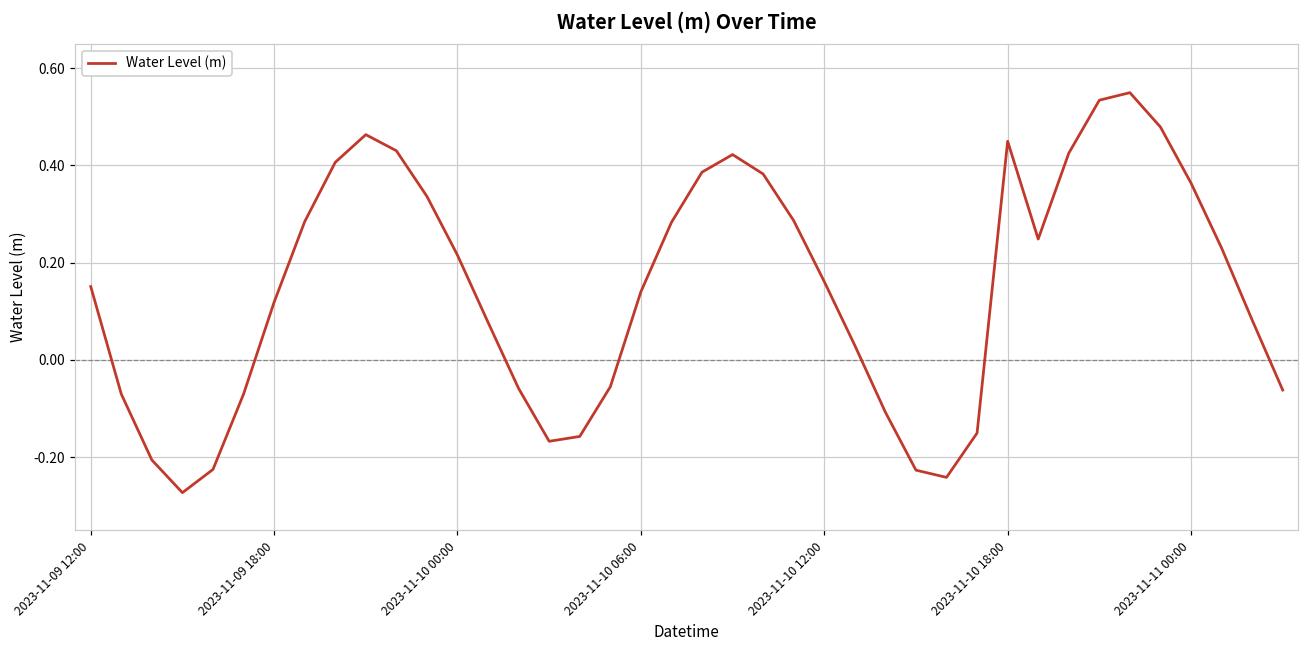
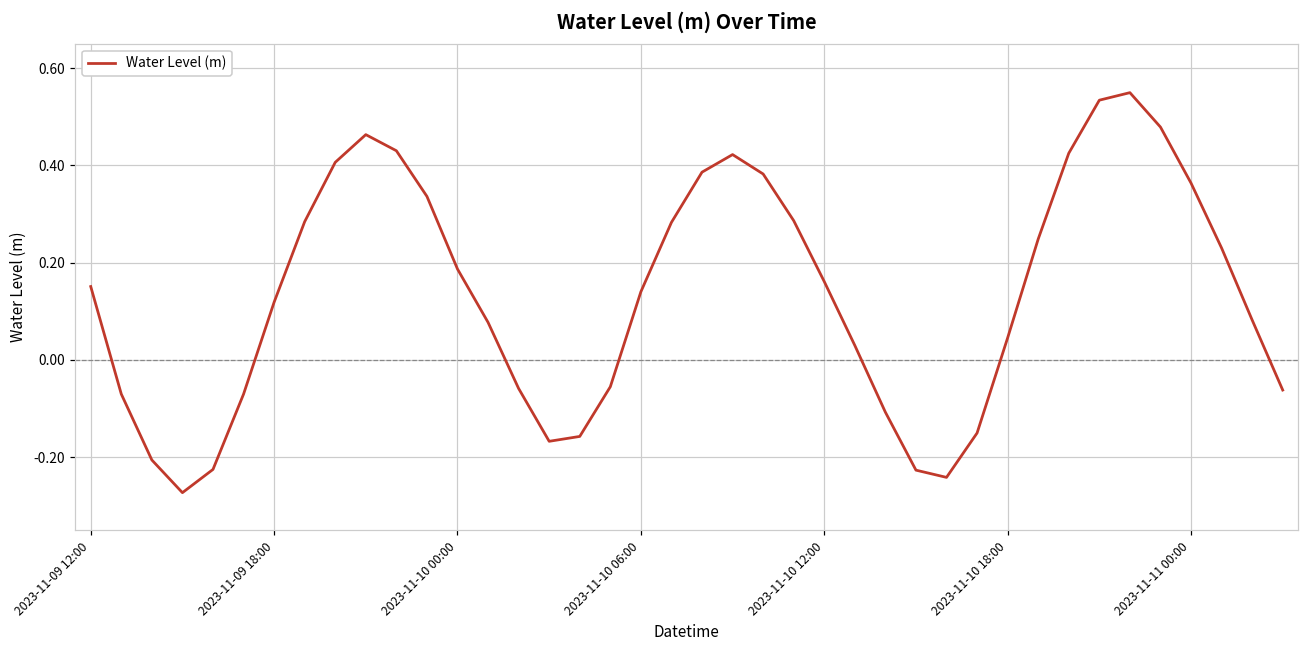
  {
    "2023-11-09 12:00": 0.15,
    "2023-11-09 18:00": 0.12,
-   "2023-11-10 00:00": 0.22,
+   "2023-11-10 00:00": 0.19,
    "2023-11-10 06:00": 0.14,
    "2023-11-10 12:00": 0.16,
-   "2023-11-10 18:00": 0.45,
+   "2023-11-10 18:00": 0.05,
    "2023-11-11 00:00": 0.36
  }
